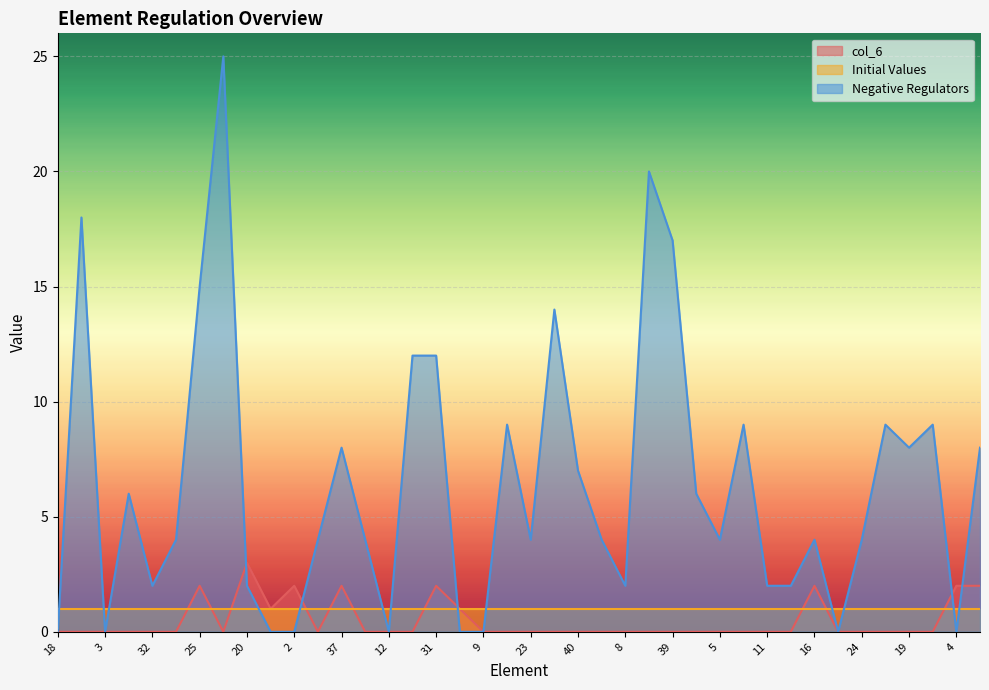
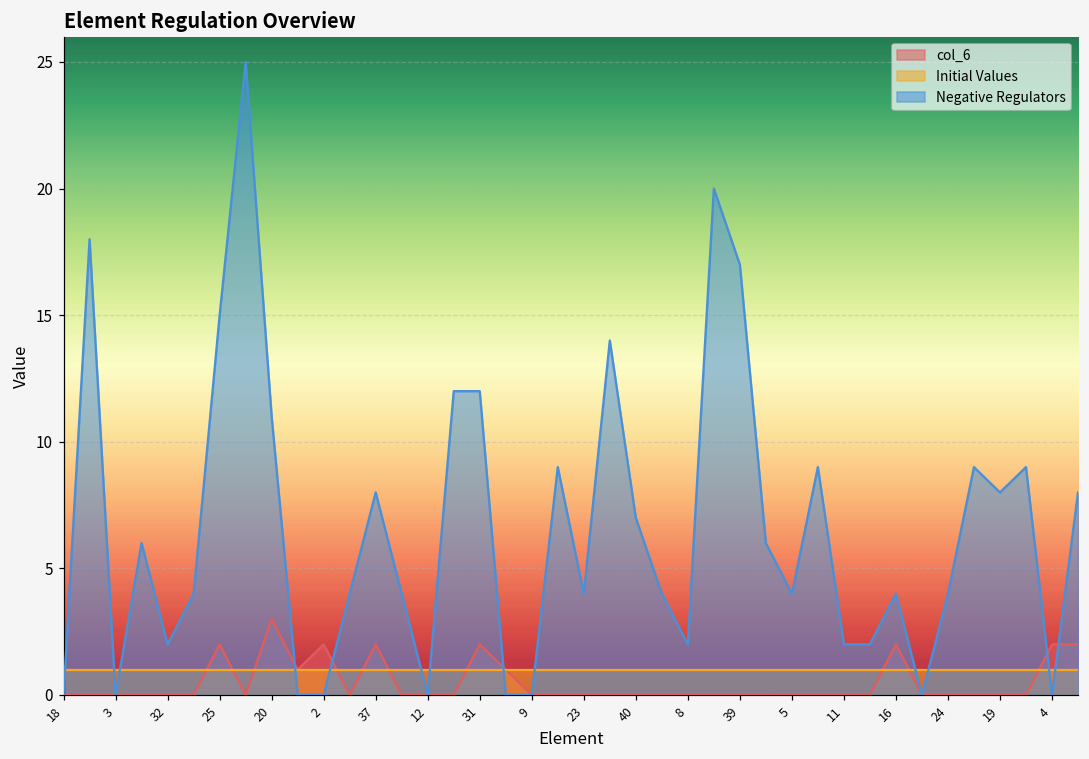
  {
    "col_6": {
      "32": 0,
      "20": 3,
      "2": 2,
      "40": 0,
      "8": 0,
      "16": 2,
      "24": 0,
      "4": 2
    },
    "Initial Values": {
      "18": 1,
      "32": 1,
      "20": 1,
      "2": 1,
      "12": 1,
      "40": 1,
      "8": 1,
      "16": 1,
      "24": 1,
      "4": 1
    },
    "Negative Regulators": {
      "32": 2,
-     "20": 2,
+     "20": 11,
      "2": 0,
      "40": 7,
      "8": 2,
      "16": 4,
      "24": 4,
      "4": 0
    }
  }
